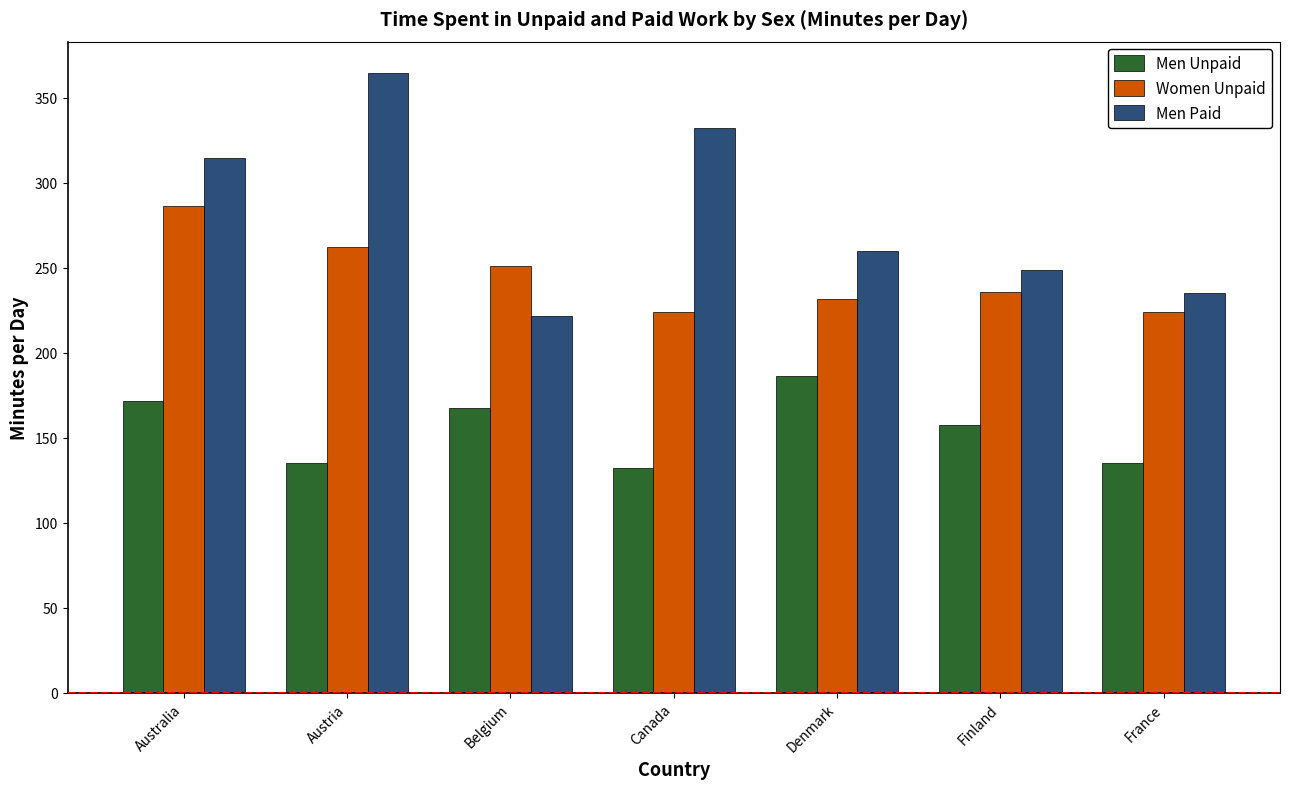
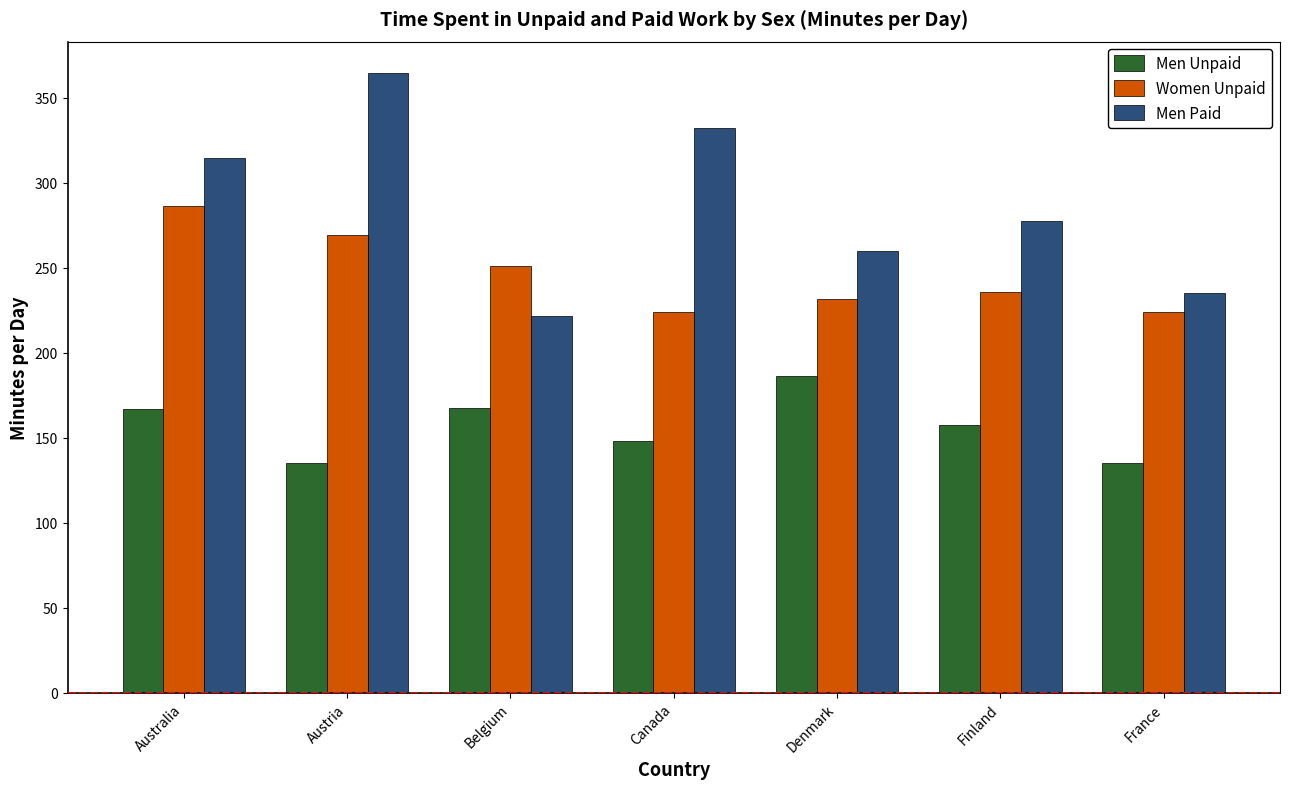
  {
    "Men Unpaid": {
-     "Australia": 172,
+     "Australia": 167,
      "Austria": 135,
      "Belgium": 168,
-     "Canada": 132,
+     "Canada": 148,
      "Denmark": 186,
      "Finland": 158,
      "France": 135
    },
    "Women Unpaid": {
      "Australia": 286,
-     "Austria": 262,
+     "Austria": 269,
      "Belgium": 251,
      "Canada": 224,
      "Denmark": 232,
      "Finland": 236,
      "France": 224
    },
    "Men Paid": {
      "Australia": 314,
      "Austria": 365,
      "Belgium": 222,
      "Canada": 332,
      "Denmark": 260,
-     "Finland": 249,
+     "Finland": 278,
      "France": 235
    }
  }
